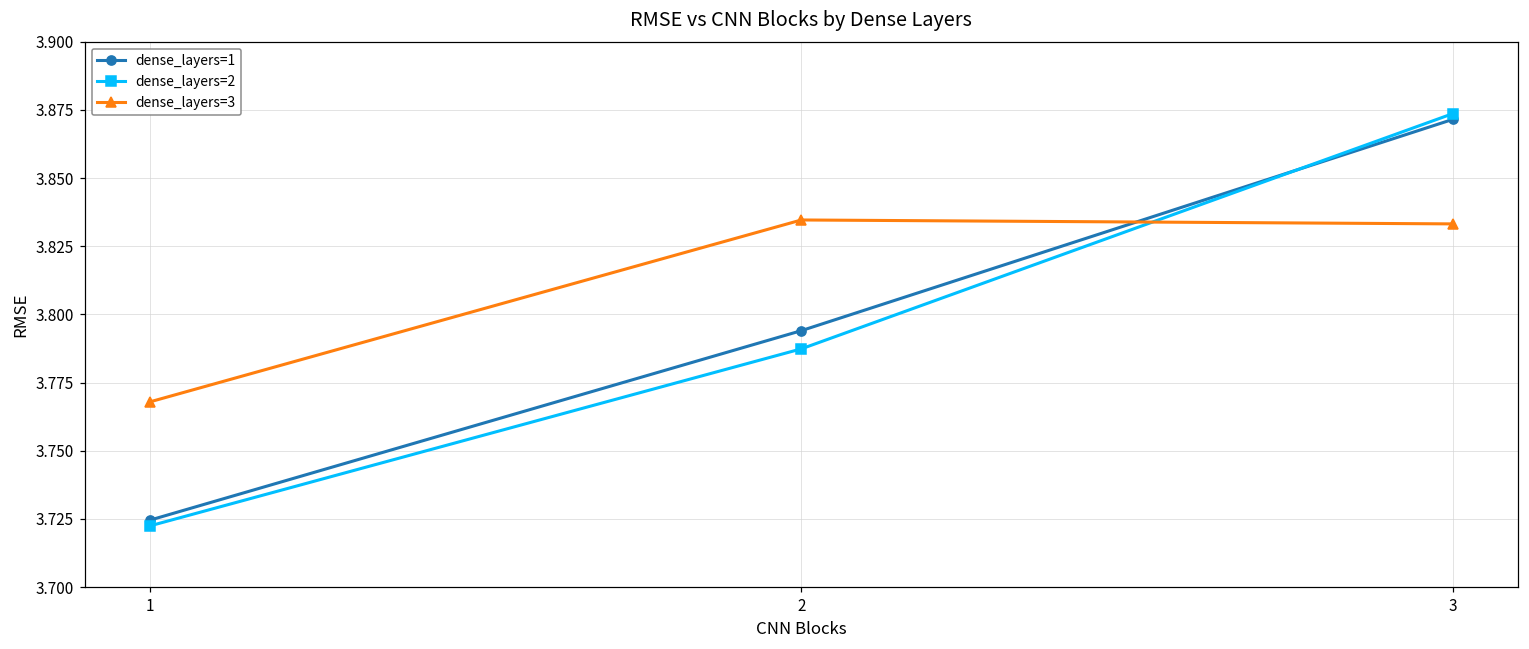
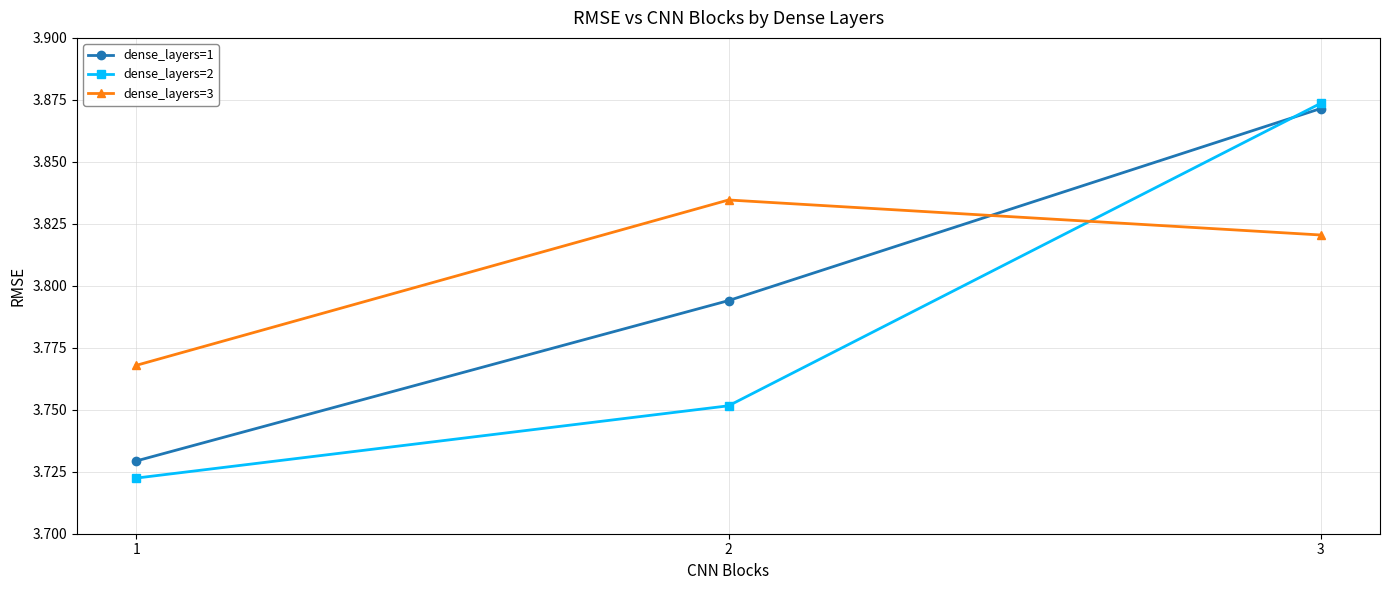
  {
    "dense_layers=1": {
-     "1": 3.725,
+     "1": 3.729,
      "2": 3.794,
      "3": 3.872
    },
    "dense_layers=2": {
      "1": 3.722,
-     "2": 3.787,
+     "2": 3.752,
      "3": 3.874
    },
    "dense_layers=3": {
      "1": 3.768,
      "2": 3.835,
-     "3": 3.833
+     "3": 3.820
    }
  }
